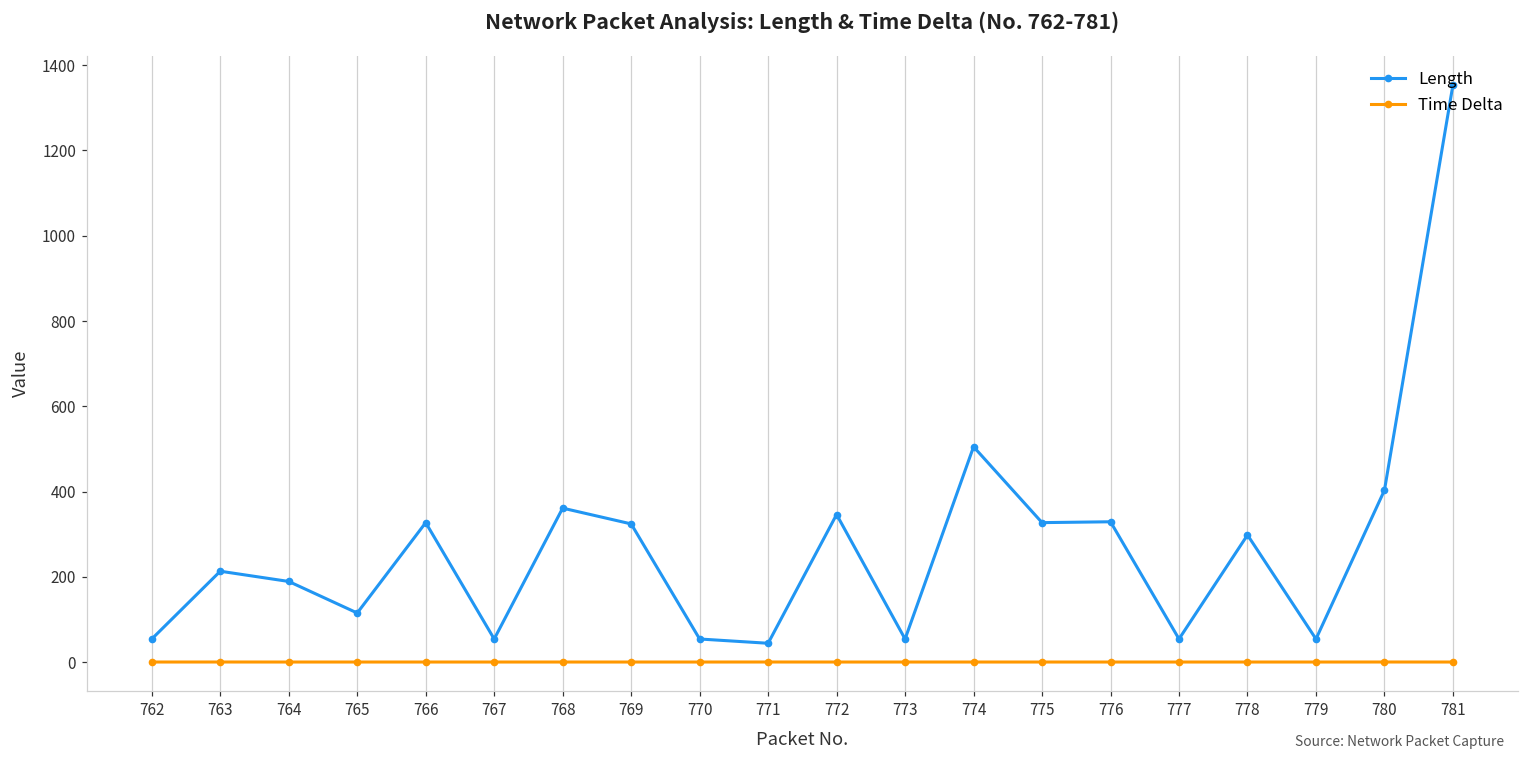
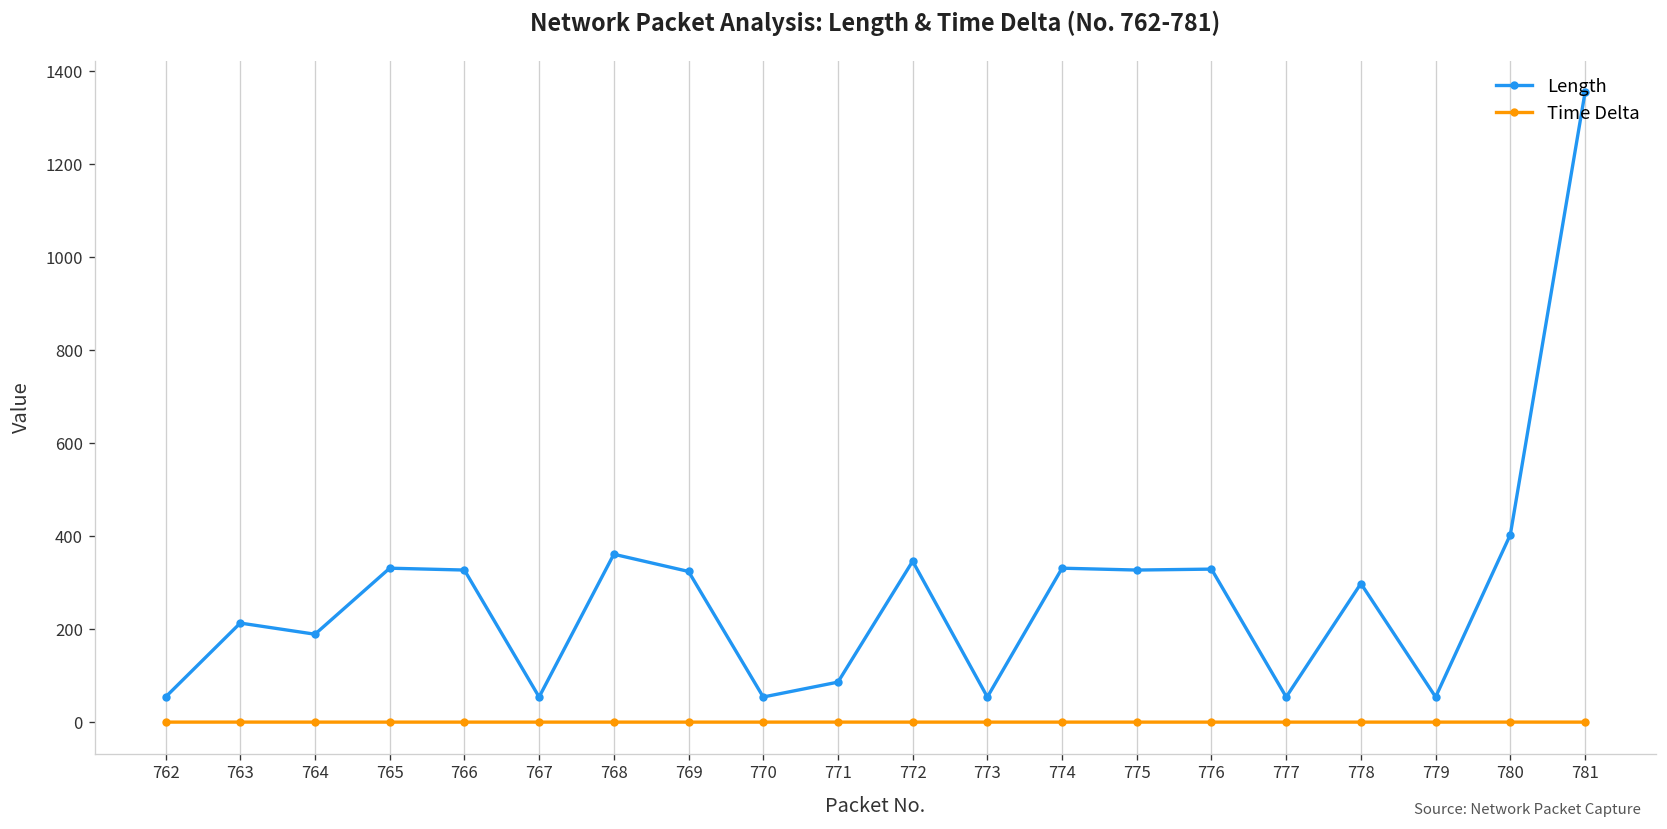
  {
    "Length": {
      "762": 50,
      "763": 210,
      "764": 190,
-     "765": 120,
+     "765": 330,
      "766": 330,
      "767": 50,
      "768": 360,
      "769": 320,
      "770": 50,
-     "771": 40,
+     "771": 90,
      "772": 350,
      "773": 50,
-     "774": 510,
+     "774": 330,
      "775": 330,
      "776": 330,
      "777": 50,
      "778": 300,
      "779": 50,
      "780": 400,
      "781": 1350
    },
    "Time Delta": {
      "762": 0,
      "763": 0,
      "764": 0,
      "765": 0,
      "766": 0,
      "767": 0,
      "768": 0,
      "769": 0,
      "770": 0,
      "771": 0,
      "772": 0,
      "773": 0,
      "774": 0,
      "775": 0,
      "776": 0,
      "777": 0,
      "778": 0,
      "779": 0,
      "780": 0,
      "781": 0
    }
  }
